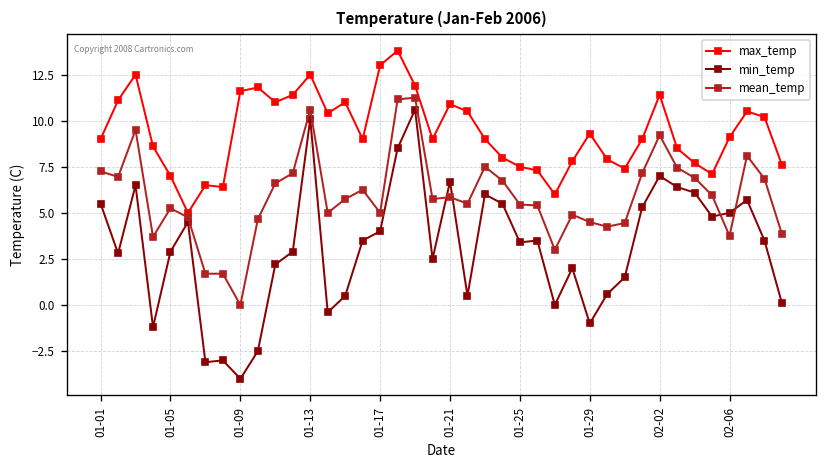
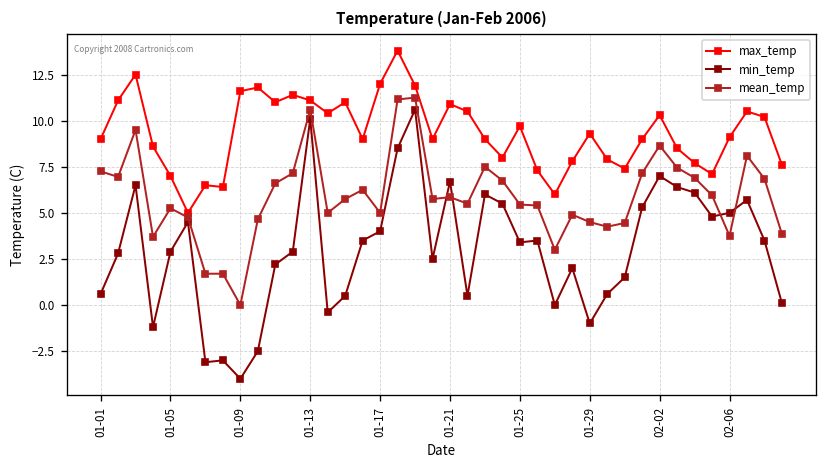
  {
    "max_temp": {
      "01-01": 9.0,
      "01-05": 7.0,
      "01-09": 11.6,
-     "01-13": 12.5,
-     "01-17": 13,
+     "01-13": 11.1,
+     "01-17": 12,
      "01-21": 10.9,
-     "01-25": 7.5,
+     "01-25": 9.7,
      "01-29": 9.3,
-     "02-02": 11.4,
+     "02-02": 10.3,
      "02-06": 9.1
    },
    "min_temp": {
-     "01-01": 5.5,
+     "01-01": 0.6,
      "01-05": 2.9,
      "01-09": -4.0,
      "01-13": 10.1,
      "01-17": 4.0,
      "01-21": 6.7,
      "01-25": 3.4,
      "01-29": -1.0,
      "02-02": 7.0,
      "02-06": 5.0
    },
    "mean_temp": {
      "01-01": 7.3,
      "01-05": 5.3,
      "01-09": 0.0,
      "01-13": 10.6,
      "01-17": 5.0,
      "01-21": 5.9,
      "01-25": 5.5,
      "01-29": 4.5,
-     "02-02": 9.2,
+     "02-02": 8.7,
      "02-06": 3.8
    }
  }
